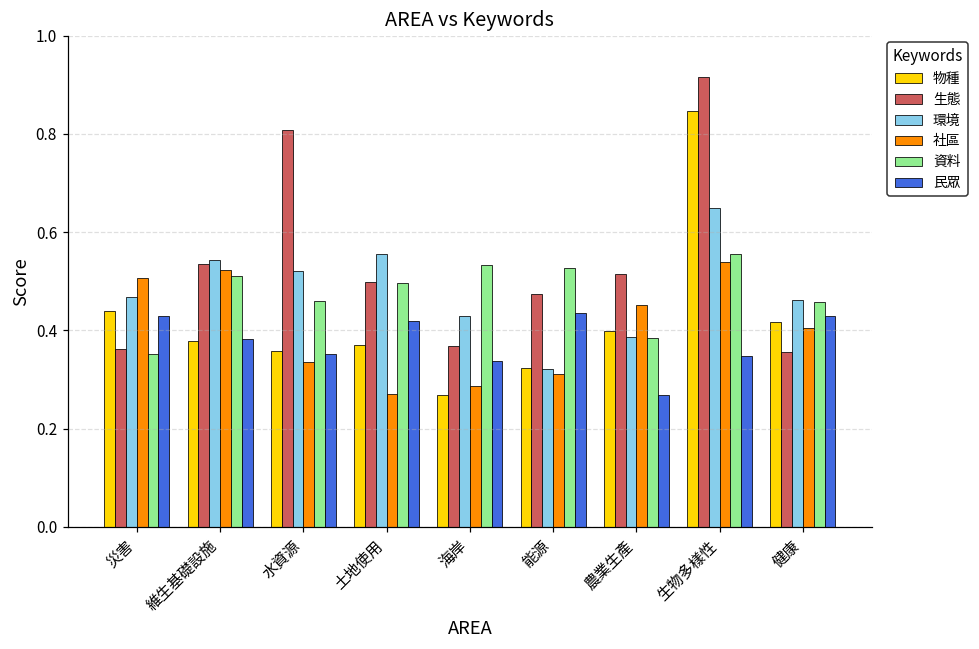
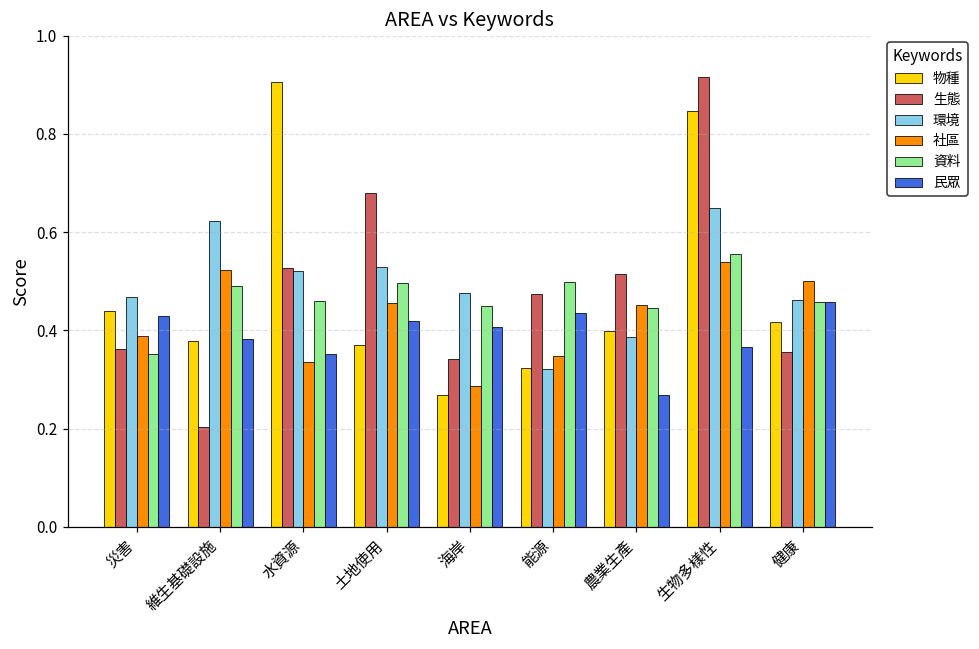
  {
    "物種": {
      "災害": 0.44,
      "維生基礎設施": 0.38,
-     "水資源": 0.36,
+     "水資源": 0.91,
      "土地使用": 0.37,
      "海岸": 0.27,
      "能源": 0.32,
      "農業生產": 0.40,
      "生物多樣性": 0.85,
      "健康": 0.42
    },
    "生態": {
      "災害": 0.36,
-     "維生基礎設施": 0.53,
-     "水資源": 0.81,
-     "土地使用": 0.50,
-     "海岸": 0.37,
+     "維生基礎設施": 0.20,
+     "水資源": 0.53,
+     "土地使用": 0.68,
+     "海岸": 0.34,
      "能源": 0.47,
      "農業生產": 0.51,
      "生物多樣性": 0.92,
      "健康": 0.35
    },
    "環境": {
      "災害": 0.47,
-     "維生基礎設施": 0.54,
+     "維生基礎設施": 0.62,
      "水資源": 0.52,
-     "土地使用": 0.55,
-     "海岸": 0.43,
+     "土地使用": 0.53,
+     "海岸": 0.48,
      "能源": 0.32,
      "農業生產": 0.39,
      "生物多樣性": 0.65,
      "健康": 0.46
    },
    "社區": {
-     "災害": 0.51,
+     "災害": 0.39,
      "維生基礎設施": 0.52,
      "水資源": 0.34,
-     "土地使用": 0.27,
+     "土地使用": 0.46,
      "海岸": 0.29,
-     "能源": 0.31,
+     "能源": 0.35,
      "農業生產": 0.45,
      "生物多樣性": 0.54,
-     "健康": 0.40
+     "健康": 0.50
    },
    "資料": {
      "災害": 0.35,
-     "維生基礎設施": 0.51,
+     "維生基礎設施": 0.49,
      "水資源": 0.46,
      "土地使用": 0.50,
-     "海岸": 0.53,
-     "能源": 0.53,
-     "農業生產": 0.38,
+     "海岸": 0.45,
+     "能源": 0.50,
+     "農業生產": 0.45,
      "生物多樣性": 0.56,
      "健康": 0.46
    },
    "民眾": {
      "災害": 0.43,
      "維生基礎設施": 0.38,
      "水資源": 0.35,
      "土地使用": 0.42,
-     "海岸": 0.34,
+     "海岸": 0.41,
      "能源": 0.43,
      "農業生產": 0.27,
-     "生物多樣性": 0.35,
-     "健康": 0.43
+     "生物多樣性": 0.37,
+     "健康": 0.46
    }
  }
